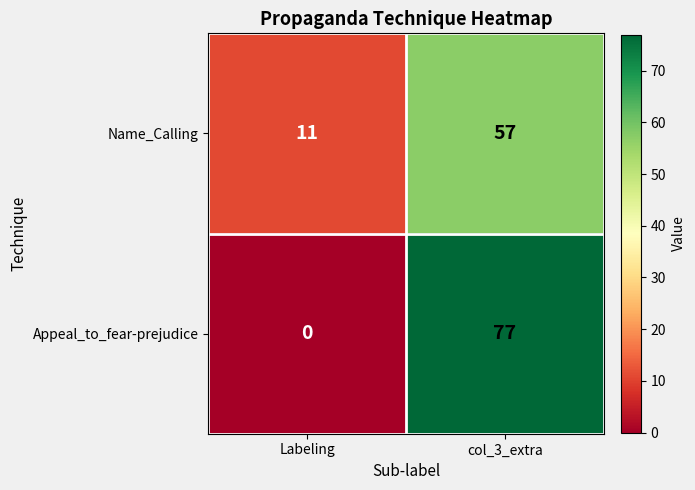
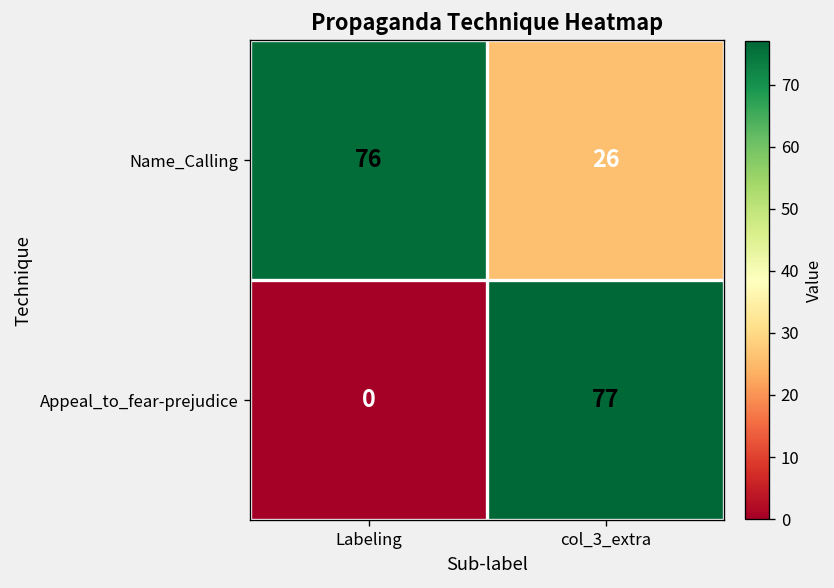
  {
    "Name_Calling": {
-     "Labeling": 11,
-     "col_3_extra": 57
+     "Labeling": 76,
+     "col_3_extra": 26
    },
    "Appeal_to_fear-prejudice": {
      "Labeling": 0,
      "col_3_extra": 77
    }
  }
